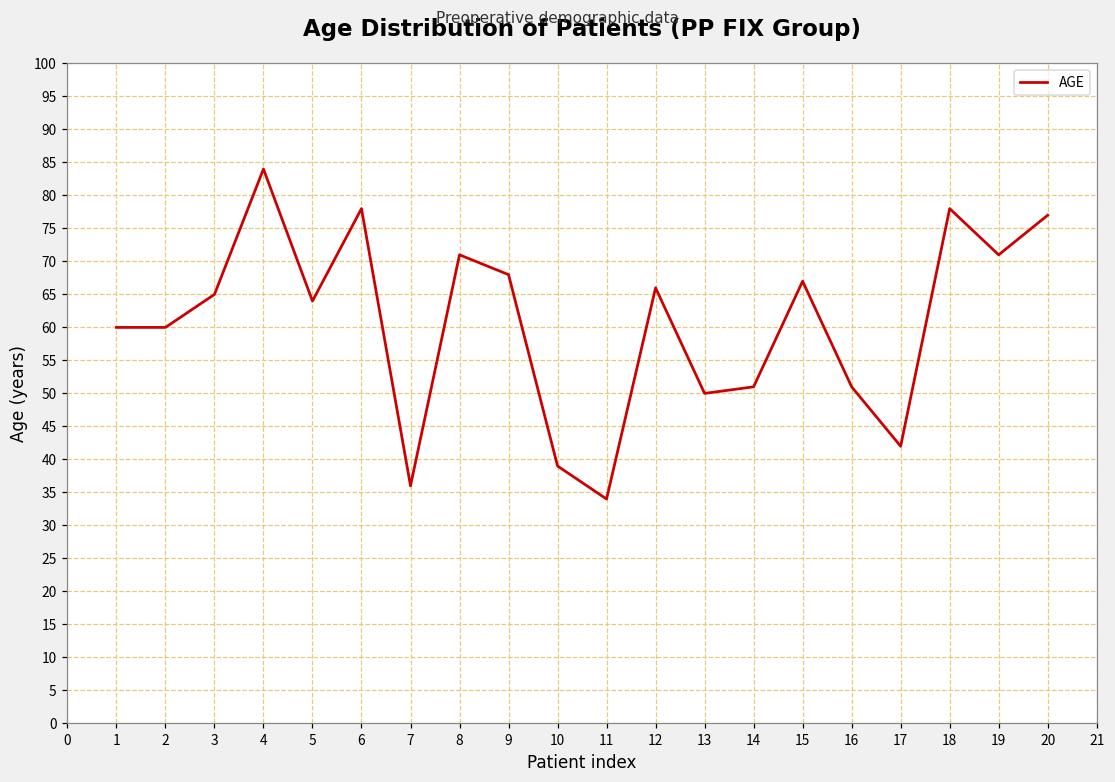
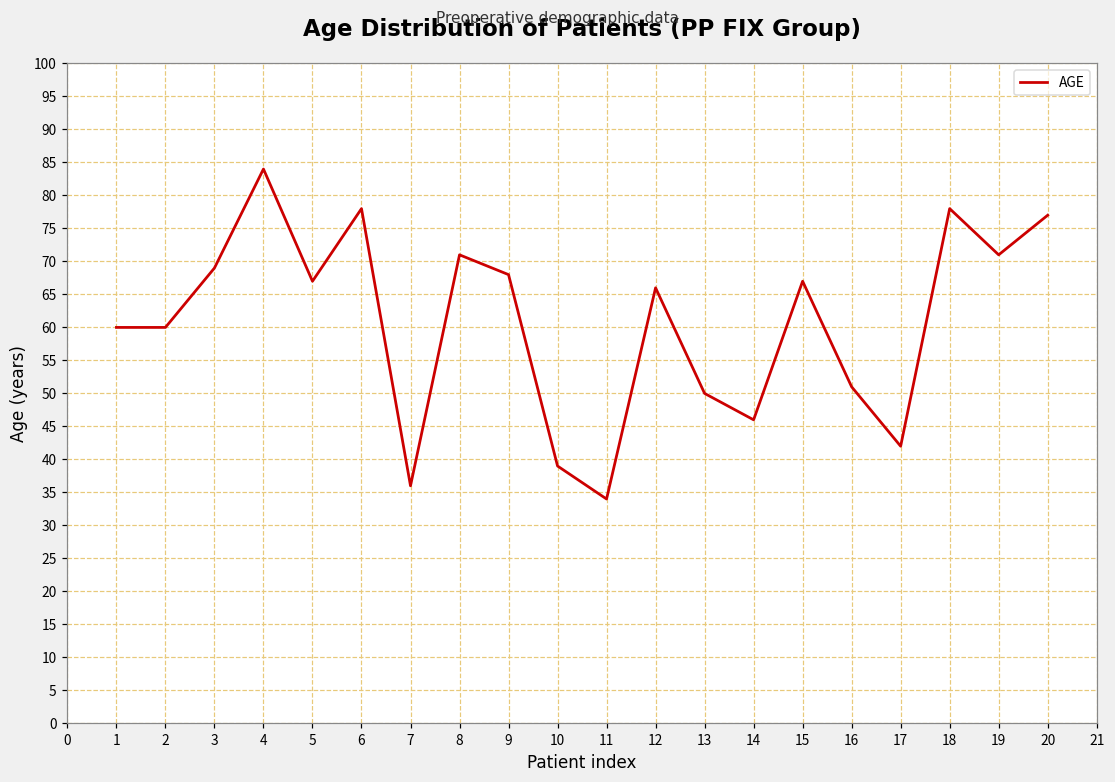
  {
    "1": 60,
    "2": 60,
-   "3": 65,
+   "3": 69,
    "4": 84,
-   "5": 64,
+   "5": 67,
    "6": 78,
    "7": 36,
    "8": 71,
    "9": 68,
    "10": 39,
    "11": 34,
    "12": 66,
    "13": 50,
-   "14": 51,
+   "14": 46,
    "15": 67,
    "16": 51,
    "17": 42,
    "18": 78,
    "19": 71,
    "20": 77
  }
